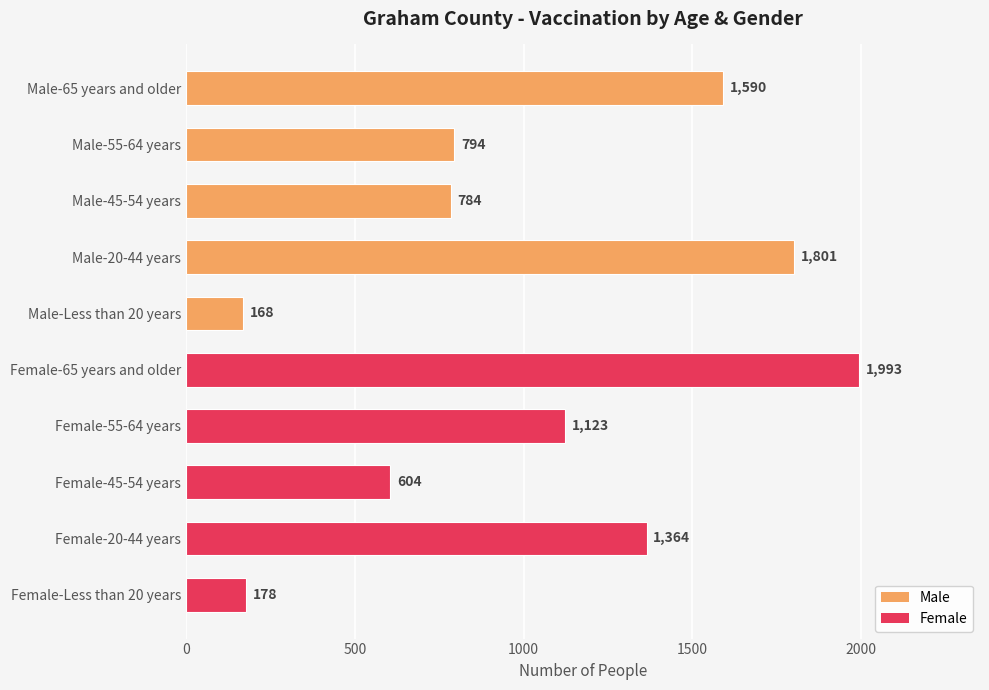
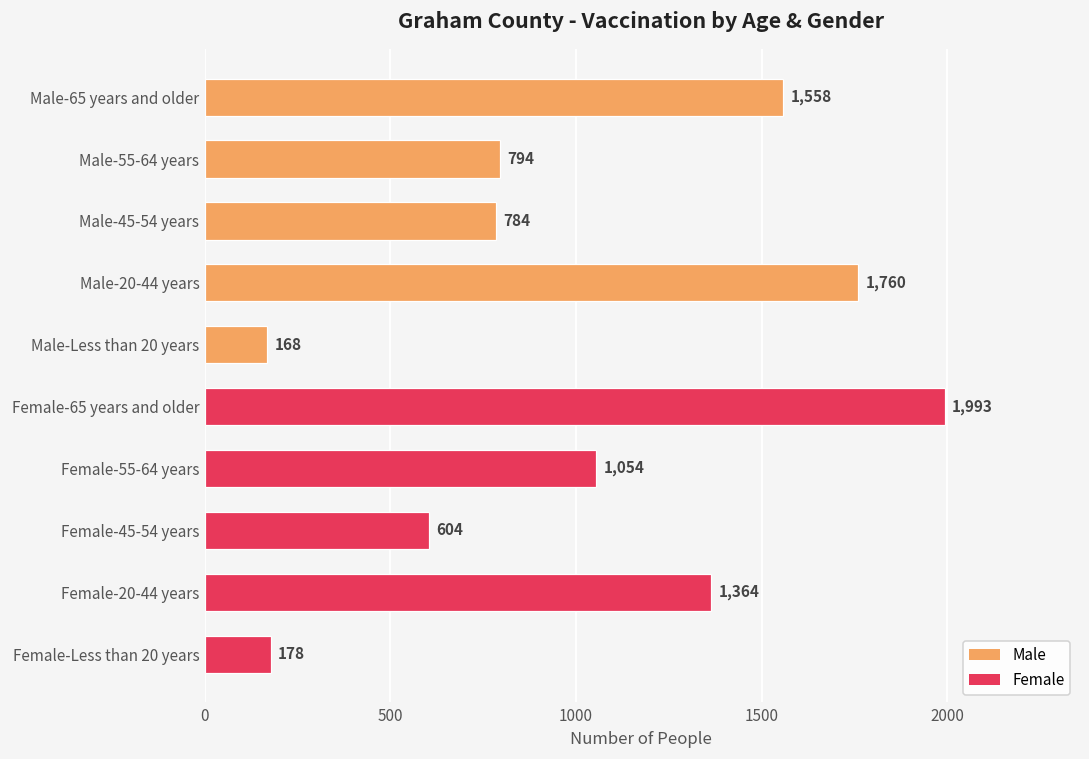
  {
-   "Male-65 years and older": "1,590",
+   "Male-65 years and older": "1,558",
    "Male-55-64 years": "794",
    "Male-45-54 years": "784",
-   "Male-20-44 years": "1,801",
+   "Male-20-44 years": "1,760",
    "Male-Less than 20 years": "168",
    "Female-65 years and older": "1,993",
-   "Female-55-64 years": "1,123",
+   "Female-55-64 years": "1,054",
    "Female-45-54 years": "604",
    "Female-20-44 years": "1,364",
    "Female-Less than 20 years": "178"
  }
